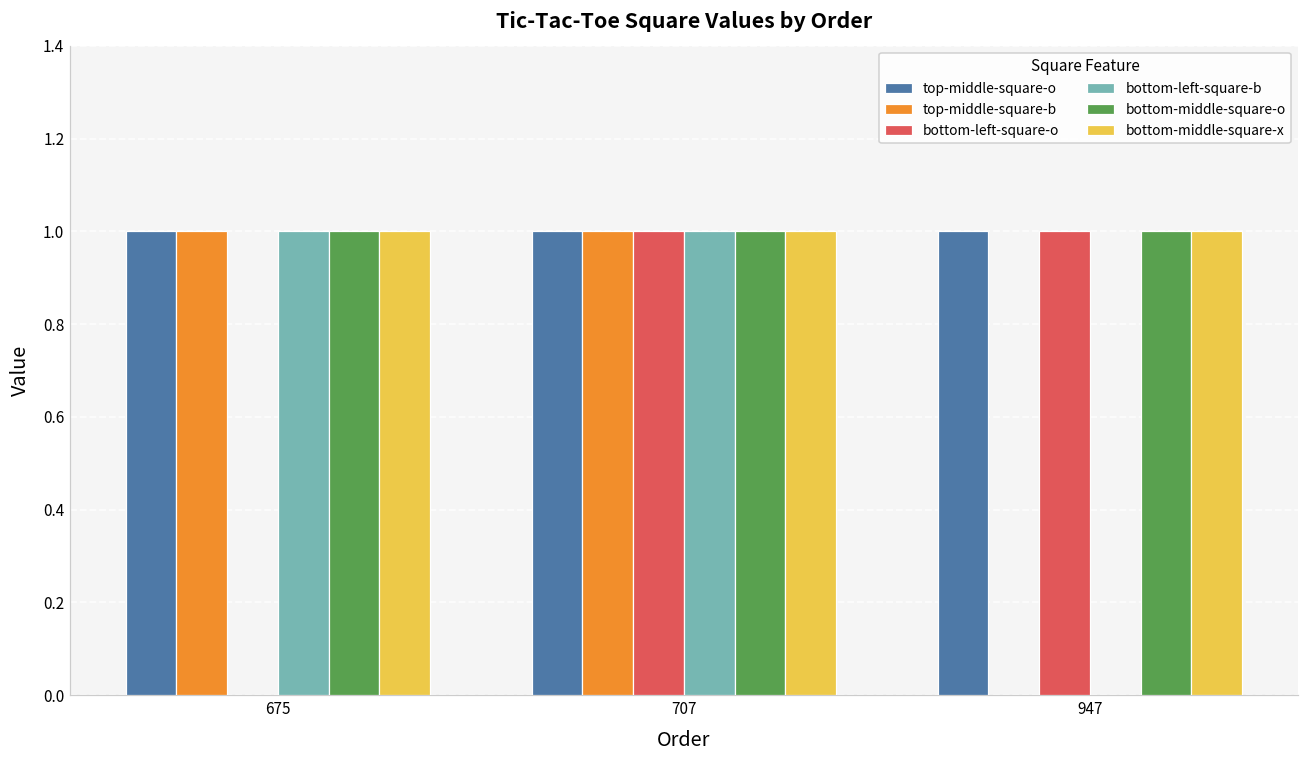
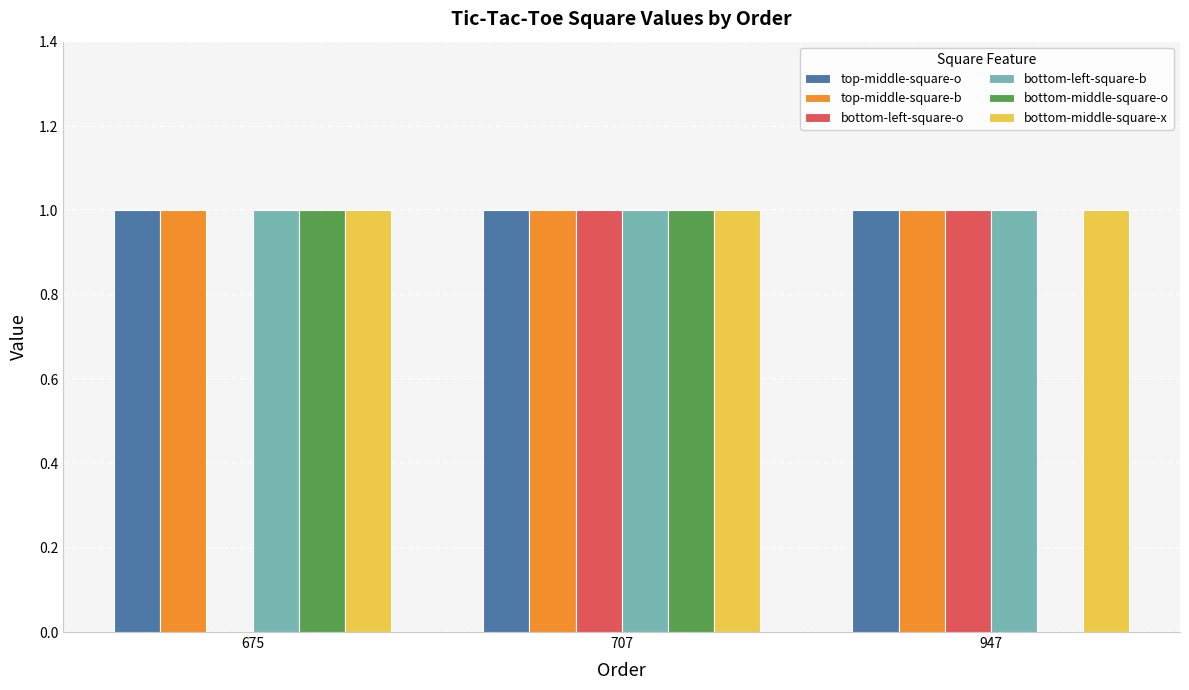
  {
    "top-middle-square-o": {
      "675": 1,
      "707": 1,
      "947": 1
    },
    "top-middle-square-b": {
      "675": 1,
      "707": 1,
-     "947": 0
+     "947": 1
    },
    "bottom-left-square-o": {
      "675": 0,
      "707": 1,
      "947": 1
    },
    "bottom-left-square-b": {
      "675": 1,
      "707": 1,
-     "947": 0
+     "947": 1
    },
    "bottom-middle-square-o": {
      "675": 1,
      "707": 1,
-     "947": 1
+     "947": 0
    },
    "bottom-middle-square-x": {
      "675": 1,
      "707": 1,
      "947": 1
    }
  }
